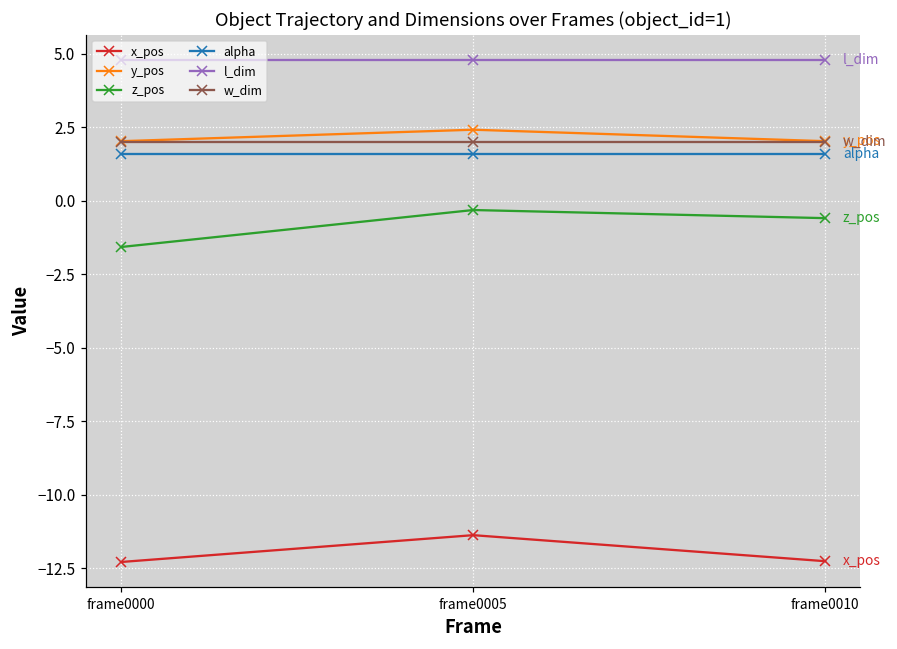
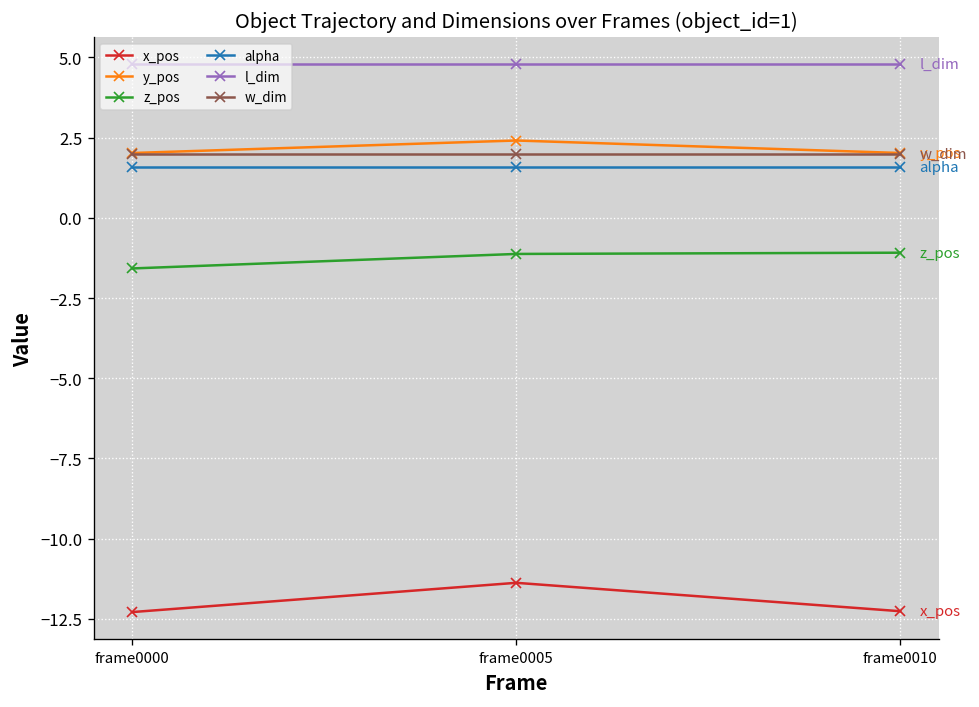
  {
    "x_pos": {
      "frame0000": -12.3,
      "frame0005": -11.4,
      "frame0010": -12.3
    },
    "y_pos": {
      "frame0005": 2.4
    },
    "z_pos": {
      "frame0000": -1.6,
-     "frame0005": -0.3,
-     "frame0010": -0.6
+     "frame0005": -1.1,
+     "frame0010": -1.1
    },
    "alpha": {
      "frame0000": 1.6,
      "frame0005": 1.6,
      "frame0010": 1.6
    },
    "l_dim": {
      "frame0005": 4.8,
      "frame0010": 4.8
    },
    "w_dim": {
      "frame0005": 2.0
    }
  }
